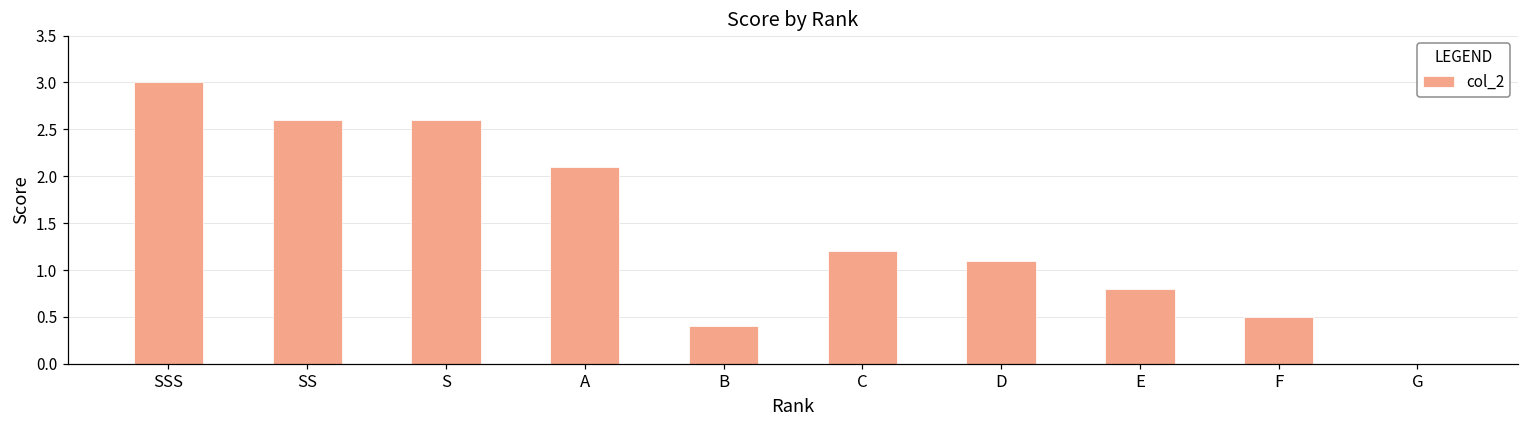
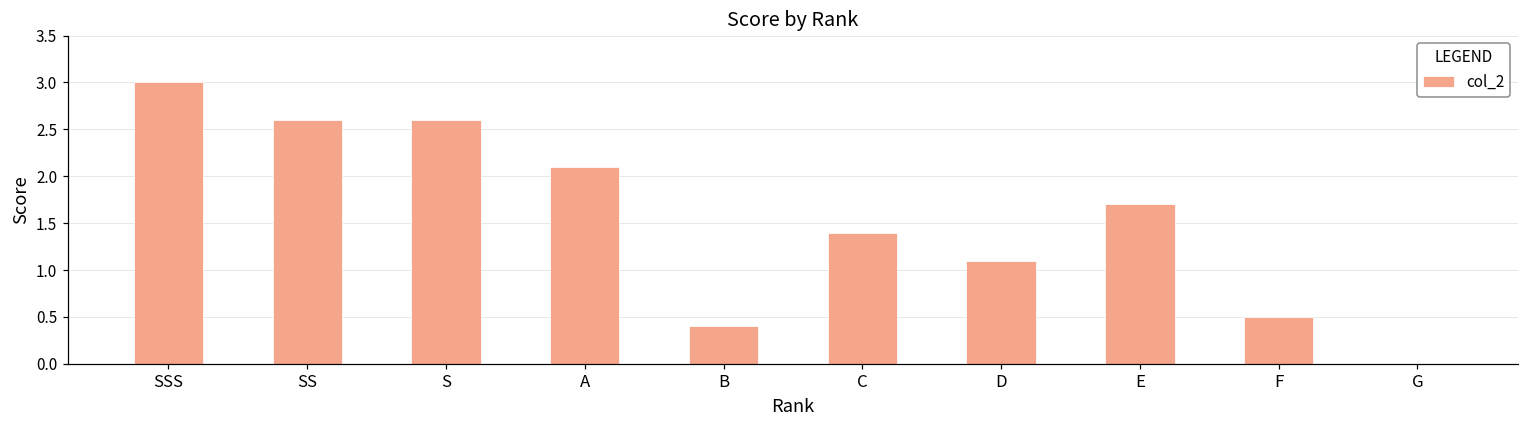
  {
    "SSS": 3.0,
    "SS": 2.6,
    "S": 2.6,
    "A": 2.1,
    "B": 0.4,
-   "C": 1.2,
+   "C": 1.4,
    "D": 1.1,
-   "E": 0.8,
+   "E": 1.7,
    "F": 0.5,
    "G": 0.0
  }
